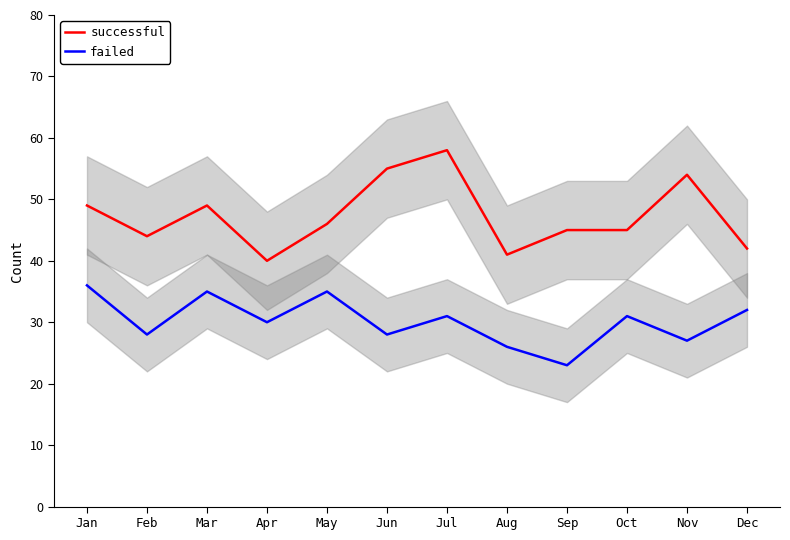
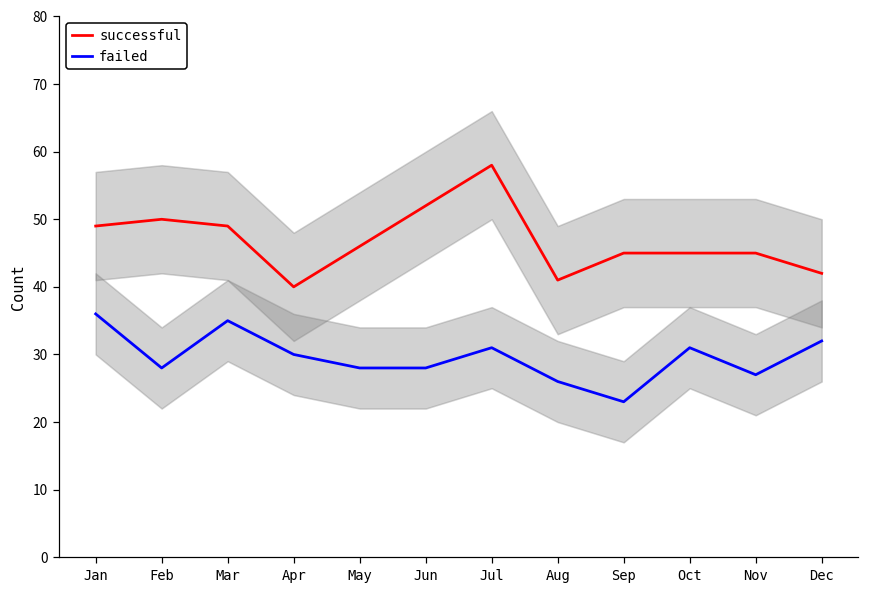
  {
    "successful": {
      "Jan": 49,
-     "Feb": 44,
+     "Feb": 50,
      "Mar": 49,
      "Apr": 40,
      "May": 46,
-     "Jun": 55,
+     "Jun": 52,
      "Jul": 58,
      "Aug": 41,
      "Sep": 45,
      "Oct": 45,
-     "Nov": 54,
+     "Nov": 45,
      "Dec": 42
    },
    "failed": {
      "Jan": 36,
      "Feb": 28,
      "Mar": 35,
      "Apr": 30,
-     "May": 35,
+     "May": 28,
      "Jun": 28,
      "Jul": 31,
      "Aug": 26,
      "Sep": 23,
      "Oct": 31,
      "Nov": 27,
      "Dec": 32
    }
  }
